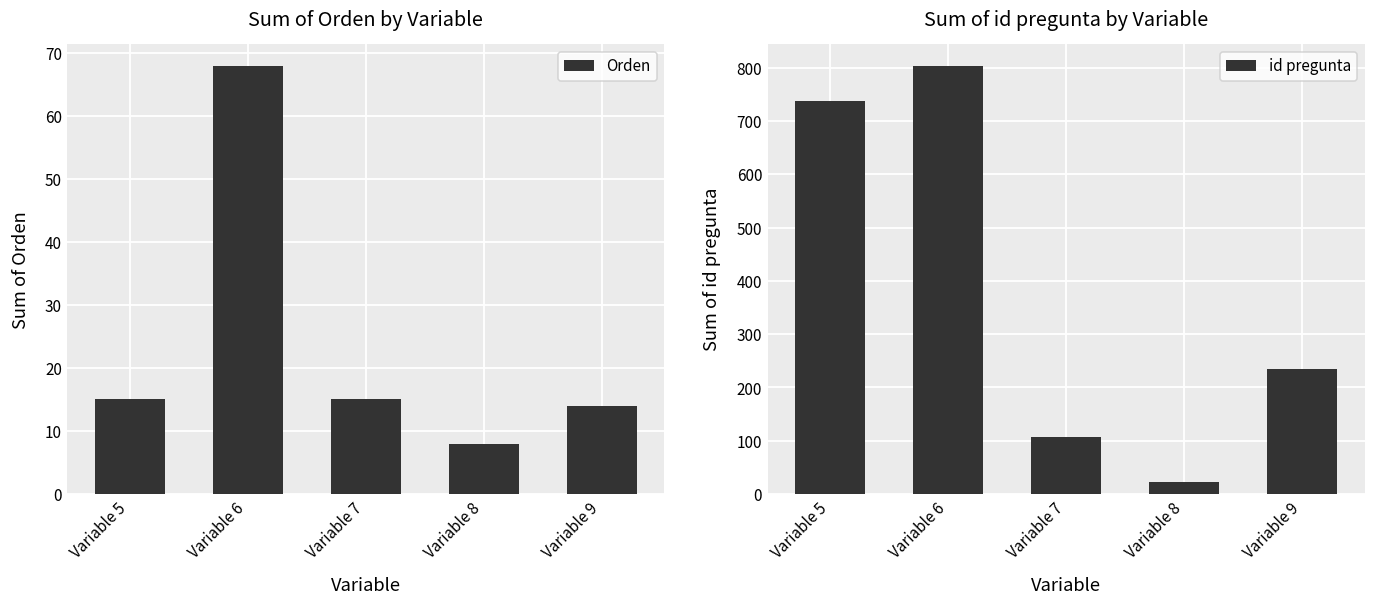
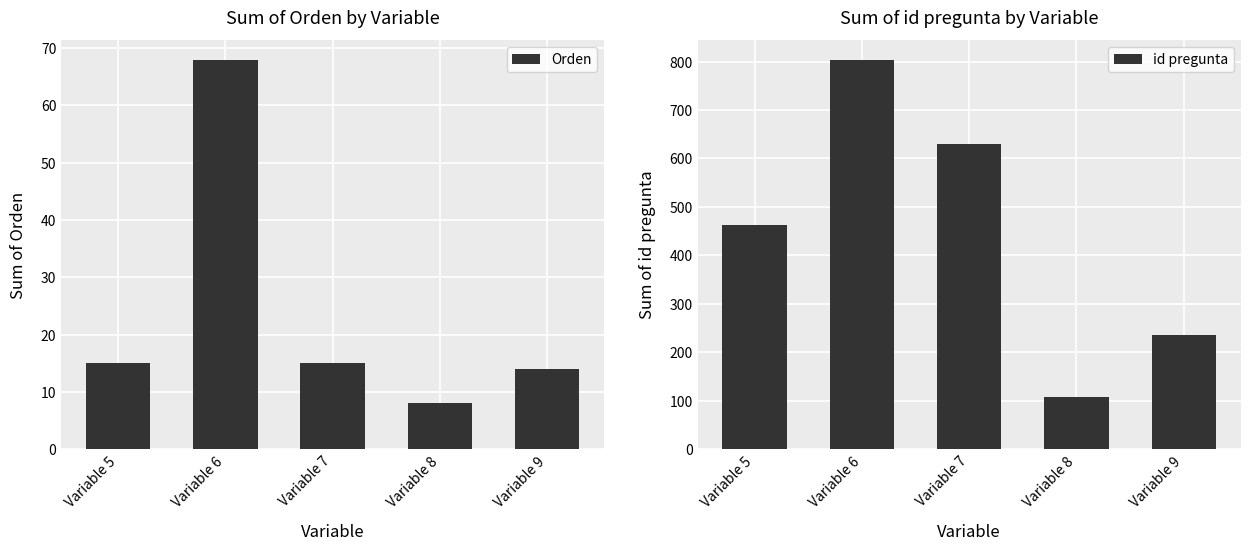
  {
    "Sum of Orden by Variable": {
      "Variable 5": 15,
      "Variable 6": 68,
      "Variable 7": 15,
      "Variable 8": 8,
      "Variable 9": 14
    },
    "Sum of id pregunta by Variable": {
-     "Variable 5": 740,
+     "Variable 5": 460,
      "Variable 6": 800,
-     "Variable 7": 110,
-     "Variable 8": 20,
+     "Variable 7": 630,
+     "Variable 8": 110,
      "Variable 9": 240
    }
  }
